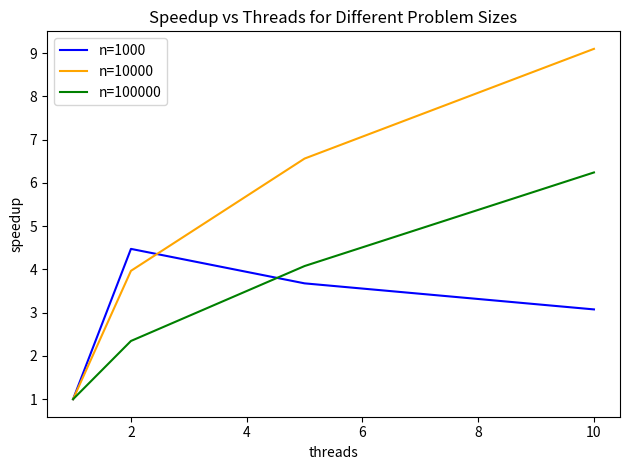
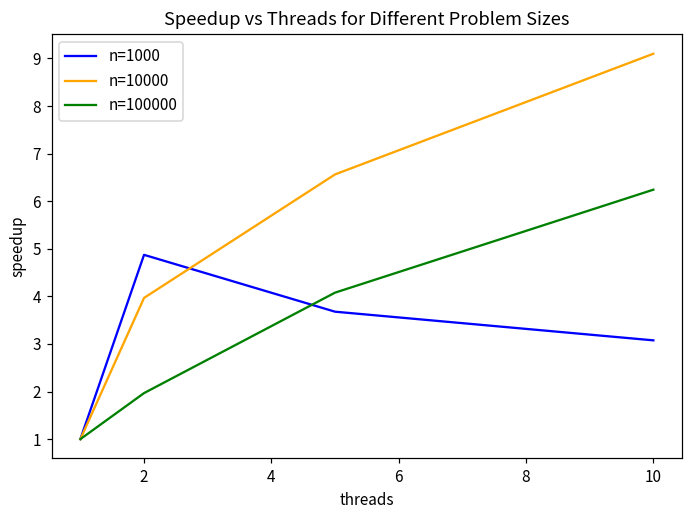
  {
    "n=1000": {
-     "2": 4.5,
+     "2": 4.9,
      "10": 3.1
    },
    "n=10000": {
      "2": 4.0,
      "10": 9.1
    },
    "n=100000": {
-     "2": 2.3,
+     "2": 2.0,
      "10": 6.2
    }
  }
